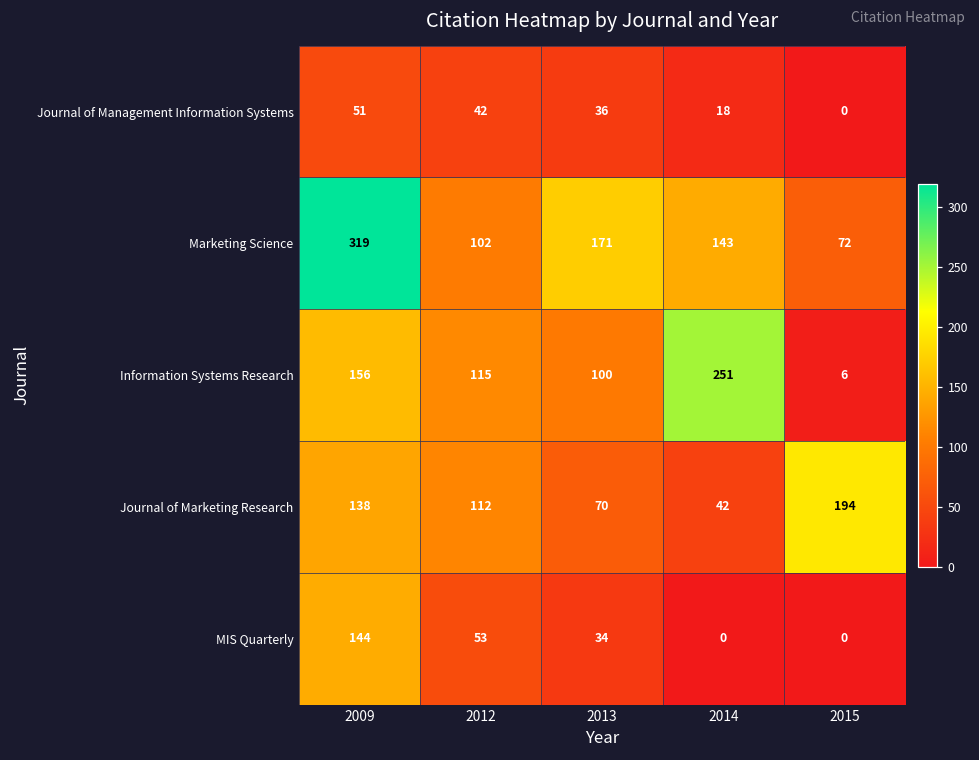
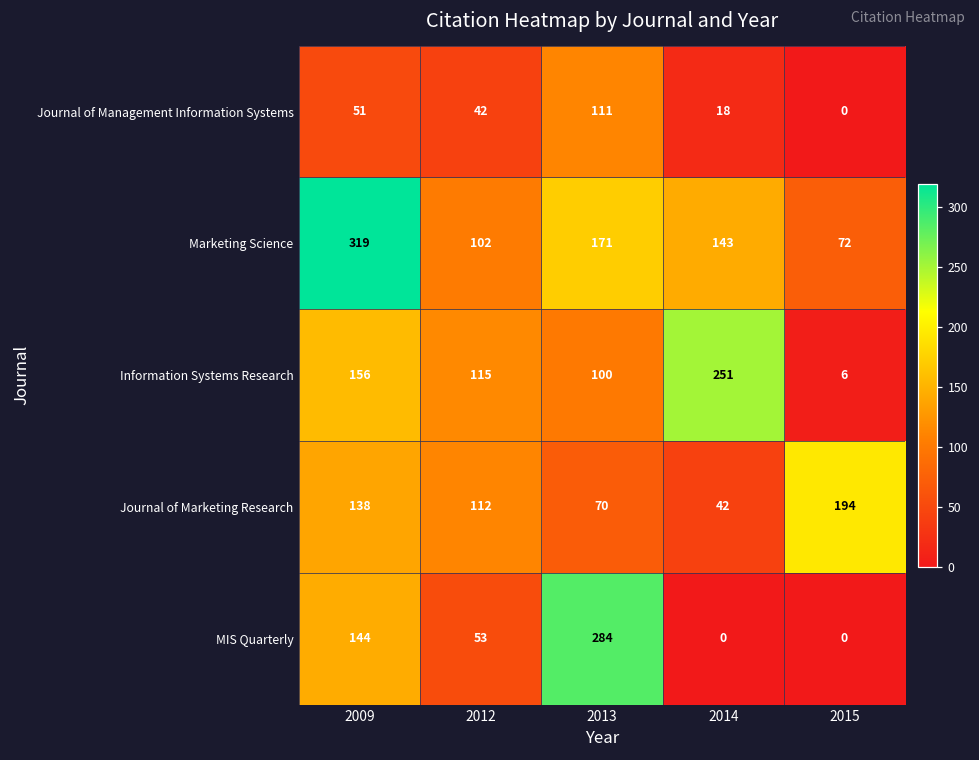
  {
    "Journal of Management Information Systems": {
      "2009": 51,
      "2012": 42,
-     "2013": 36,
+     "2013": 111,
      "2014": 18,
      "2015": 0
    },
    "Marketing Science": {
      "2009": 319,
      "2012": 102,
      "2013": 171,
      "2014": 143,
      "2015": 72
    },
    "Information Systems Research": {
      "2009": 156,
      "2012": 115,
      "2013": 100,
      "2014": 251,
      "2015": 6
    },
    "Journal of Marketing Research": {
      "2009": 138,
      "2012": 112,
      "2013": 70,
      "2014": 42,
      "2015": 194
    },
    "MIS Quarterly": {
      "2009": 144,
      "2012": 53,
-     "2013": 34,
+     "2013": 284,
      "2014": 0,
      "2015": 0
    }
  }
